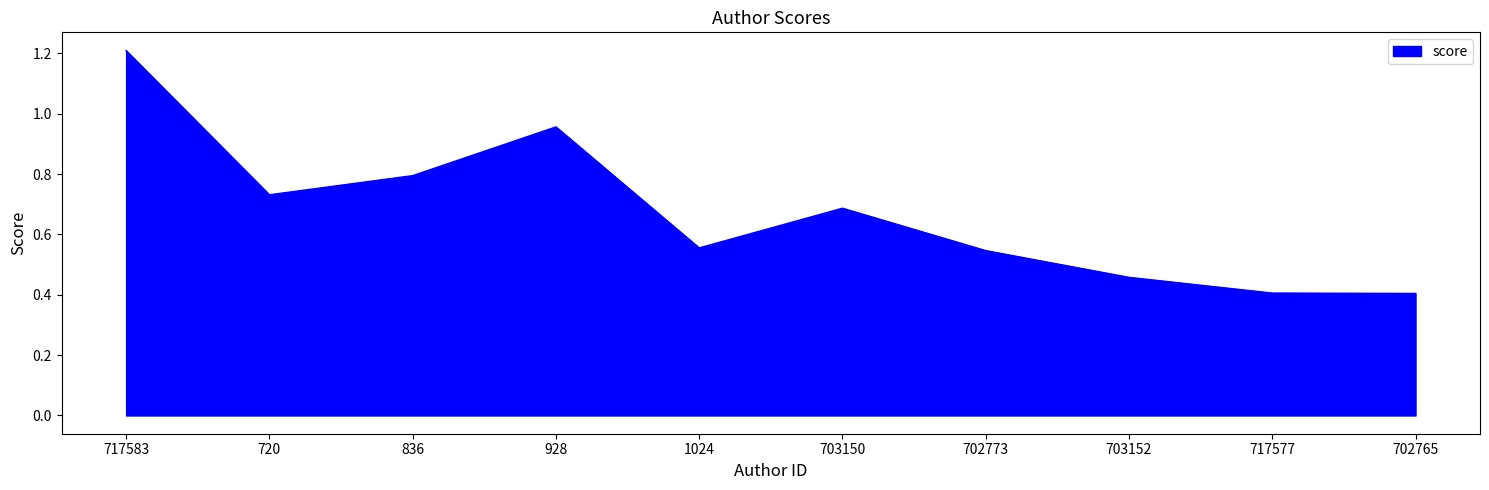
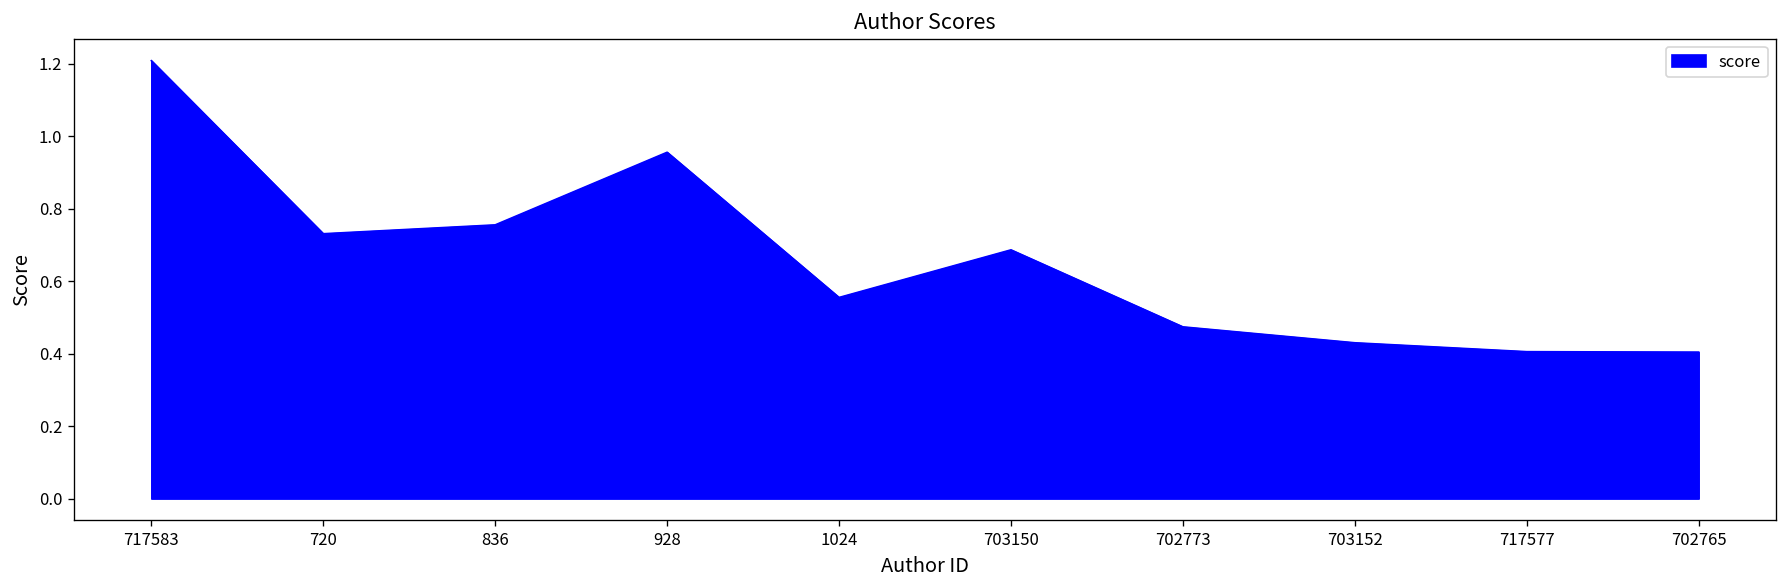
  {
    "717583": 1.21,
    "720": 0.73,
-   "836": 0.79,
+   "836": 0.76,
    "928": 0.96,
    "1024": 0.56,
    "703150": 0.69,
-   "702773": 0.55,
-   "703152": 0.46,
+   "702773": 0.47,
+   "703152": 0.43,
    "717577": 0.41,
    "702765": 0.40
  }
